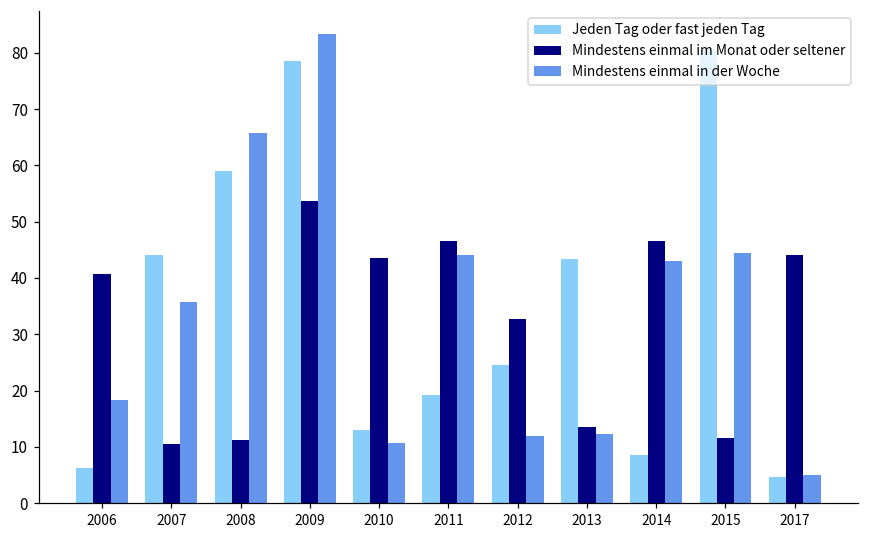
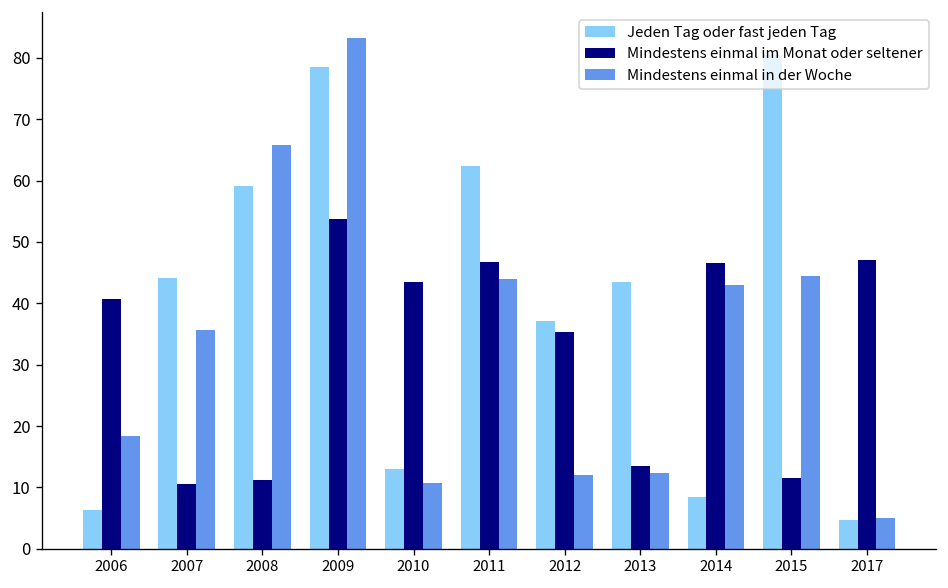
  {
    "Jeden Tag oder fast jeden Tag": {
      "2006": 6,
      "2007": 44,
      "2008": 59,
      "2009": 79,
      "2010": 13,
-     "2011": 19,
-     "2012": 25,
+     "2011": 62,
+     "2012": 37,
      "2013": 43,
      "2014": 9,
      "2017": 5
    },
    "Mindestens einmal im Monat oder seltener": {
      "2006": 41,
      "2007": 11,
      "2008": 11,
      "2009": 54,
      "2010": 44,
      "2011": 47,
-     "2012": 33,
+     "2012": 35,
      "2013": 14,
      "2014": 47,
      "2015": 12,
-     "2017": 44
+     "2017": 47
    },
    "Mindestens einmal in der Woche": {
      "2006": 18,
      "2007": 36,
      "2008": 66,
      "2009": 83,
      "2010": 11,
      "2011": 44,
      "2012": 12,
      "2013": 12,
      "2014": 43,
      "2015": 45,
      "2017": 5
    }
  }
